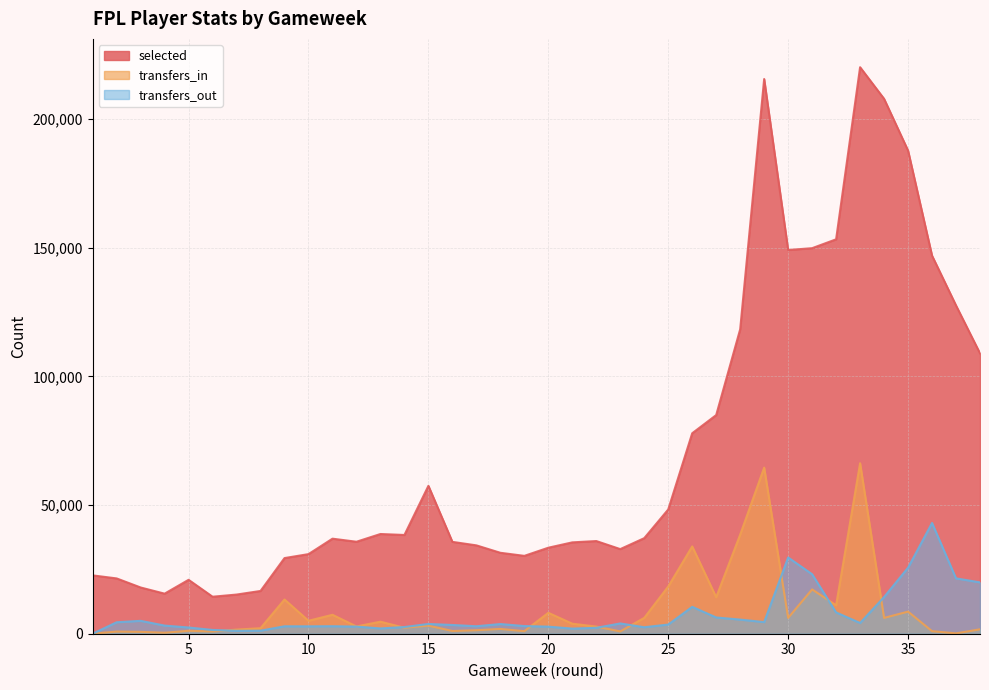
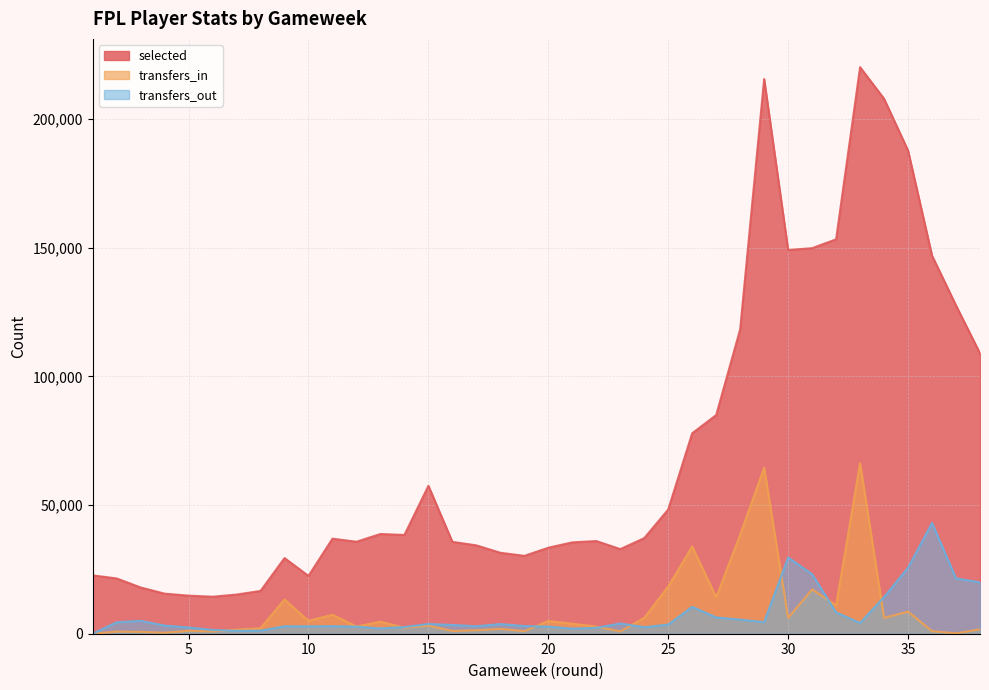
  {
    "selected": {
-     "5": "21,000",
-     "10": "31,000",
+     "5": "15,000",
+     "10": "22,000",
      "15": "57,000",
      "20": "33,000",
      "25": "48,000",
      "30": "149,000",
      "35": "188,000"
    },
    "transfers_in": {
      "5": "1,000",
      "10": "5,000",
-     "20": "8,000",
+     "20": "5,000",
      "25": "18,000",
      "30": "6,000",
      "35": "9,000"
    },
    "transfers_out": {
      "5": "2,000",
      "10": "3,000",
      "20": "3,000",
      "25": "4,000",
      "30": "30,000",
      "35": "26,000"
    }
  }
